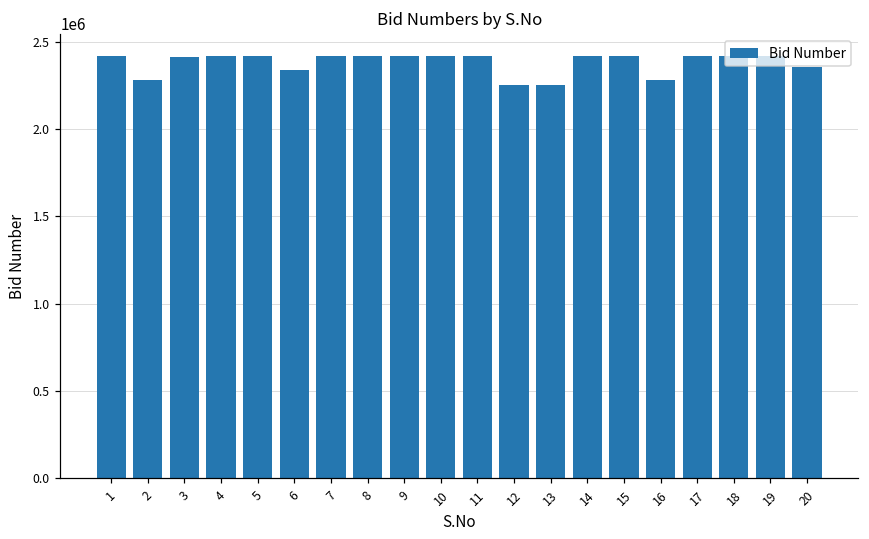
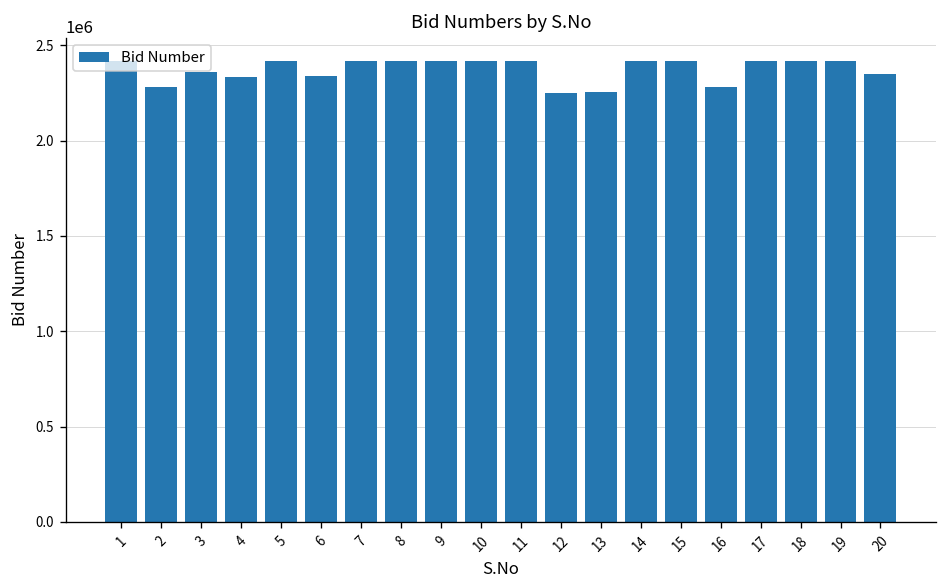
  {
    "1": 2420000,
    "2": 2280000,
-   "3": 2410000,
-   "4": 2410000,
+   "3": 2360000,
+   "4": 2340000,
    "5": 2420000,
    "6": 2340000,
    "7": 2420000,
    "8": 2420000,
    "9": 2420000,
    "10": 2420000,
    "11": 2420000,
    "12": 2250000,
    "13": 2250000,
    "14": 2420000,
    "15": 2420000,
    "16": 2280000,
    "17": 2420000,
    "20": 2350000
  }
